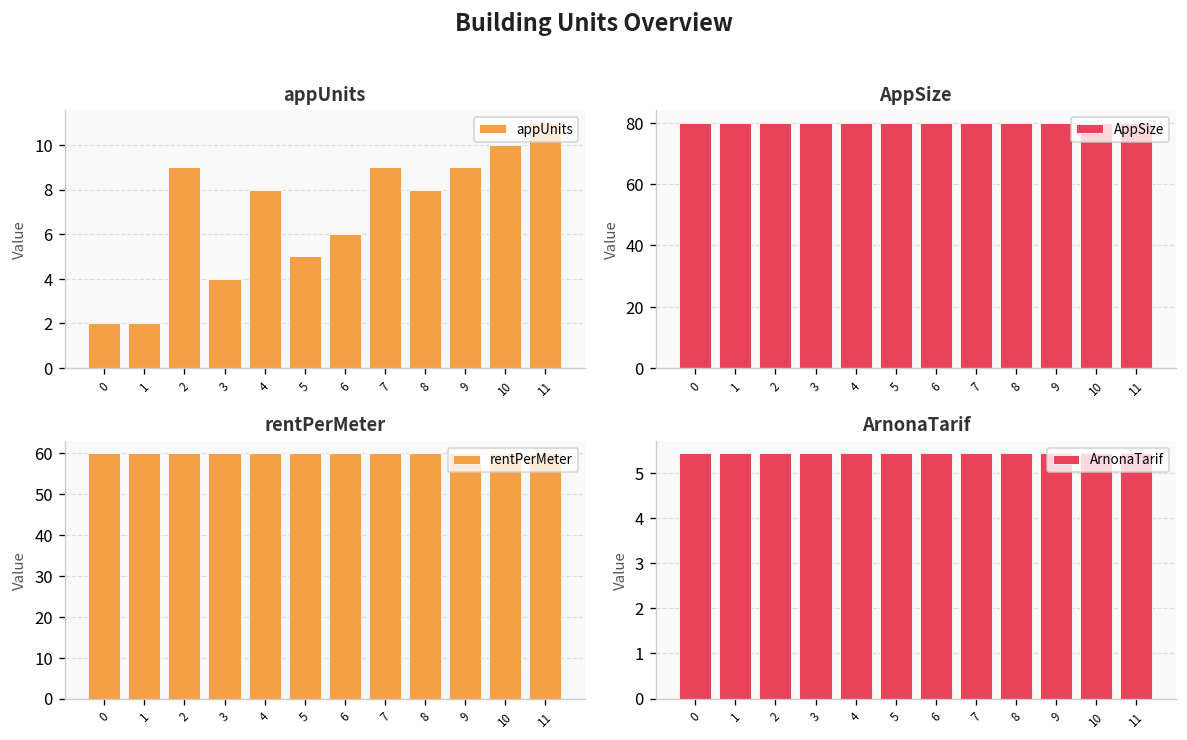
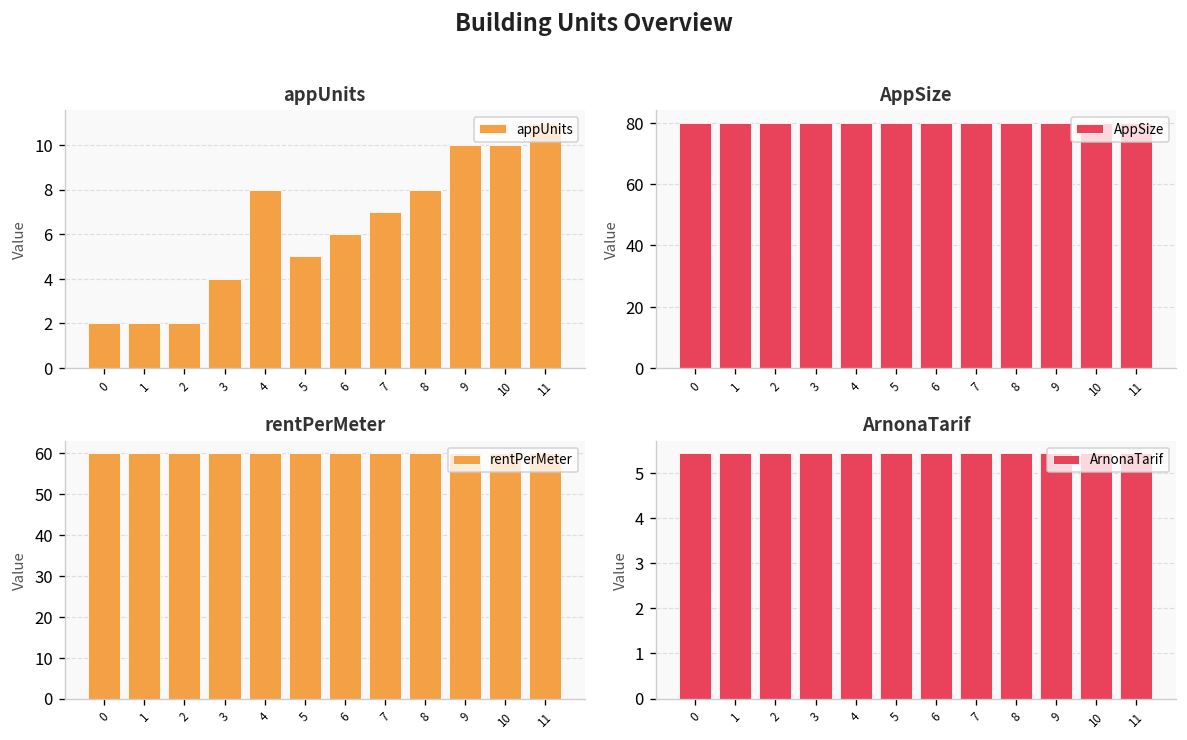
  {
    "appUnits": {
      "0": 2,
      "1": 2,
-     "2": 9,
+     "2": 2,
      "3": 4,
      "4": 8,
      "5": 5,
      "6": 6,
-     "7": 9,
+     "7": 7,
      "8": 8,
-     "9": 9,
+     "9": 10,
      "10": 10
    },
    "AppSize": {
      "0": 80,
      "1": 80,
      "2": 80,
      "3": 80,
      "4": 80,
      "5": 80,
      "6": 80,
      "7": 80,
      "8": 80,
      "9": 80
    },
    "rentPerMeter": {
      "0": 60,
      "1": 60,
      "2": 60,
      "3": 60,
      "4": 60,
      "5": 60,
      "6": 60,
      "7": 60,
      "8": 60
    },
    "ArnonaTarif": {
      "0": 5.4,
      "1": 5.4,
      "2": 5.4,
      "3": 5.4,
      "4": 5.4,
      "5": 5.4,
      "6": 5.4,
      "7": 5.4,
      "8": 5.4
    }
  }
